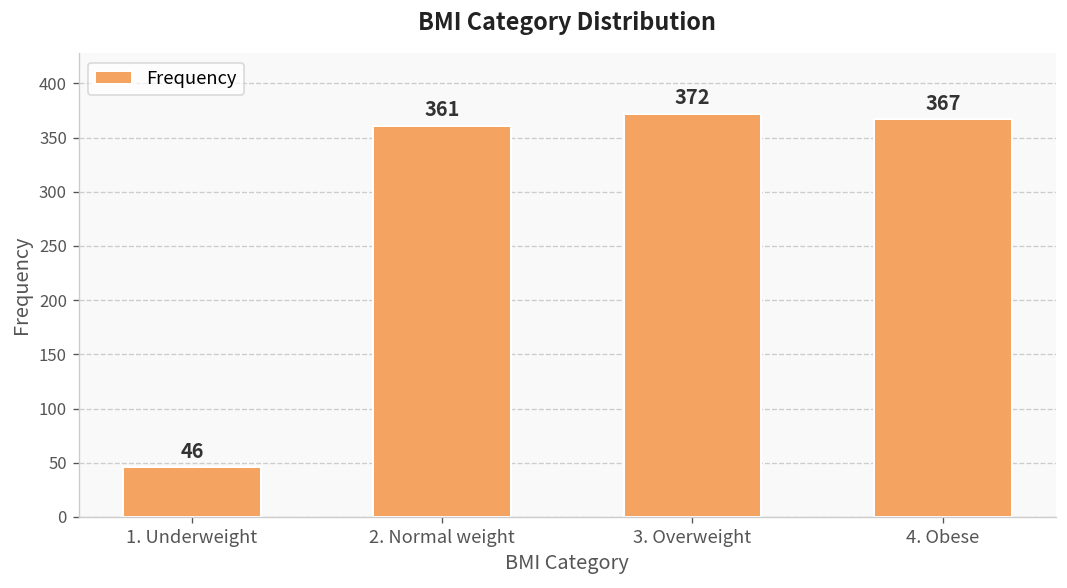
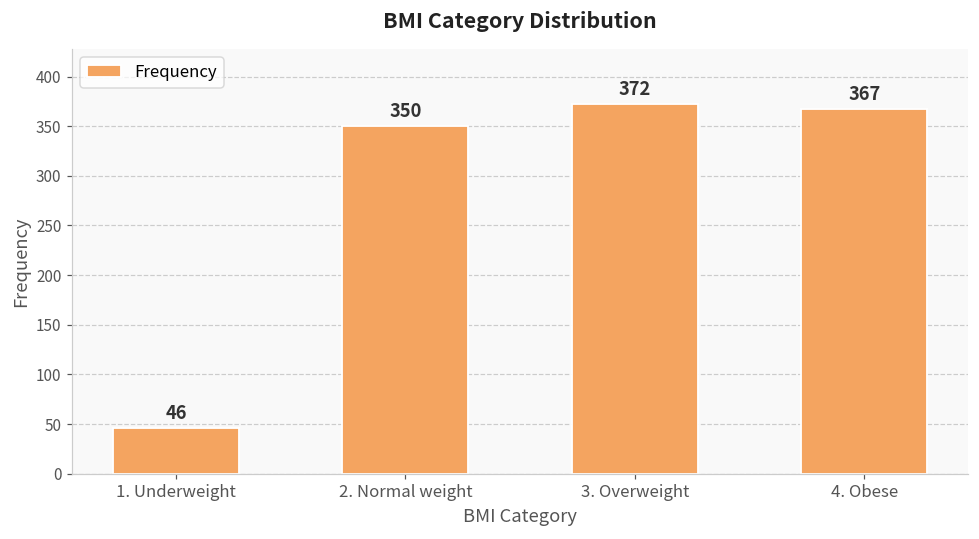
  {
    "1. Underweight": 46,
-   "2. Normal weight": 361,
+   "2. Normal weight": 350,
    "3. Overweight": 372,
    "4. Obese": 367
  }
